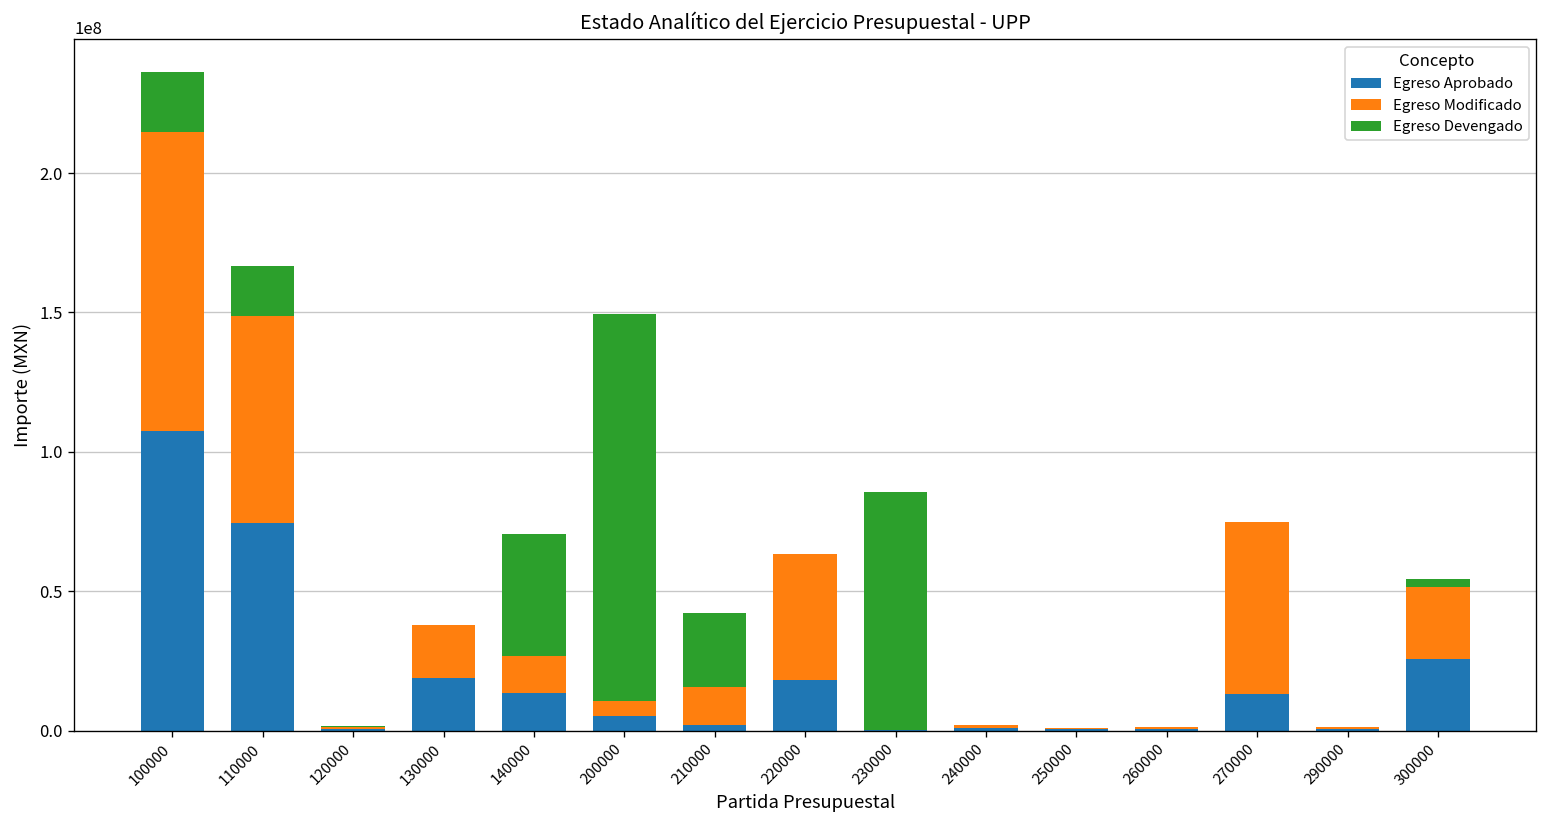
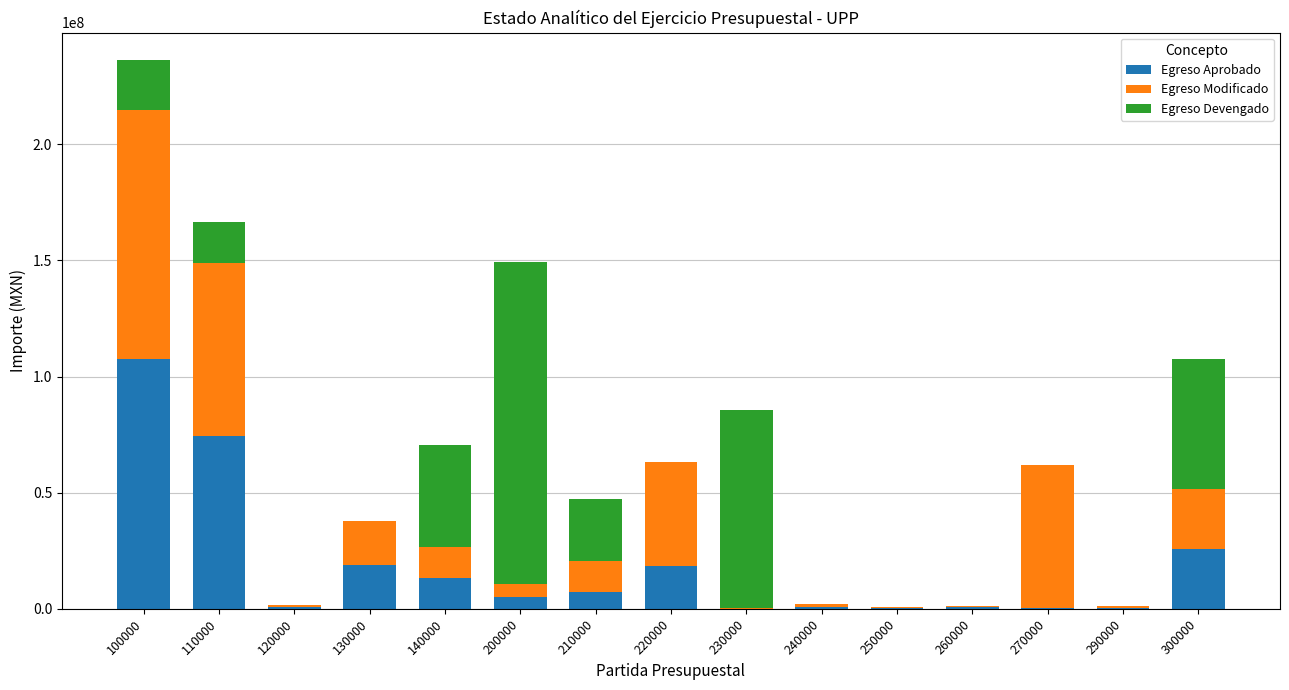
  {
    "Egreso Aprobado": {
      "100000": 107000000,
      "110000": 74000000,
      "130000": 19000000,
      "140000": 13000000,
      "200000": 5000000,
-     "210000": 2000000,
+     "210000": 7000000,
      "220000": 18000000,
-     "270000": 13000000,
+     "270000": 0,
      "300000": 26000000
    },
    "Egreso Modificado": {
      "100000": 107000000,
      "110000": 74000000,
      "130000": 19000000,
      "140000": 13000000,
      "200000": 5000000,
      "210000": 13000000,
      "220000": 45000000,
      "270000": 62000000,
      "300000": 26000000
    },
    "Egreso Devengado": {
      "100000": 21000000,
      "110000": 18000000,
      "140000": 44000000,
      "200000": 139000000,
      "210000": 27000000,
      "230000": 85000000,
-     "300000": 3000000
+     "300000": 56000000
    }
  }
